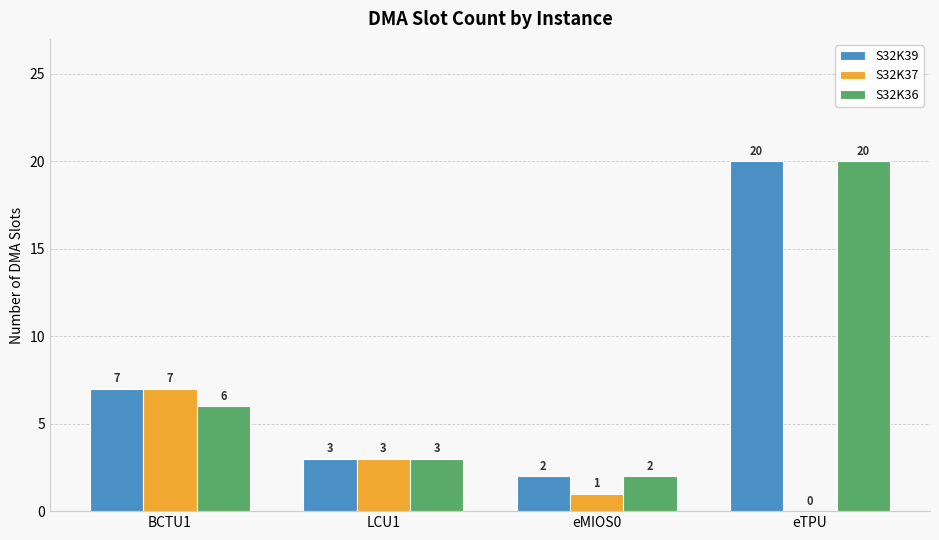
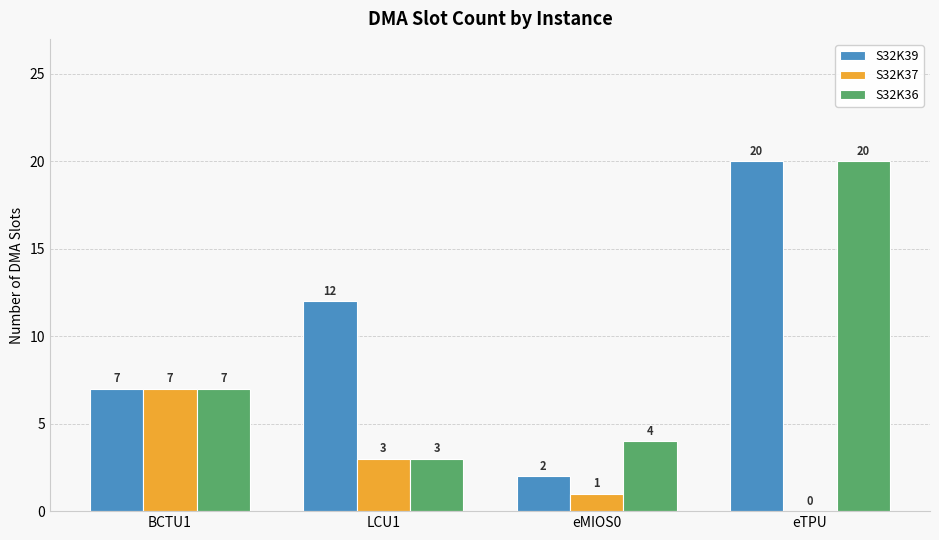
  {
    "S32K39": {
      "BCTU1": 7,
-     "LCU1": 3,
+     "LCU1": 12,
      "eMIOS0": 2,
      "eTPU": 20
    },
    "S32K37": {
      "BCTU1": 7,
      "LCU1": 3,
      "eMIOS0": 1,
      "eTPU": 0
    },
    "S32K36": {
-     "BCTU1": 6,
+     "BCTU1": 7,
      "LCU1": 3,
-     "eMIOS0": 2,
+     "eMIOS0": 4,
      "eTPU": 20
    }
  }
